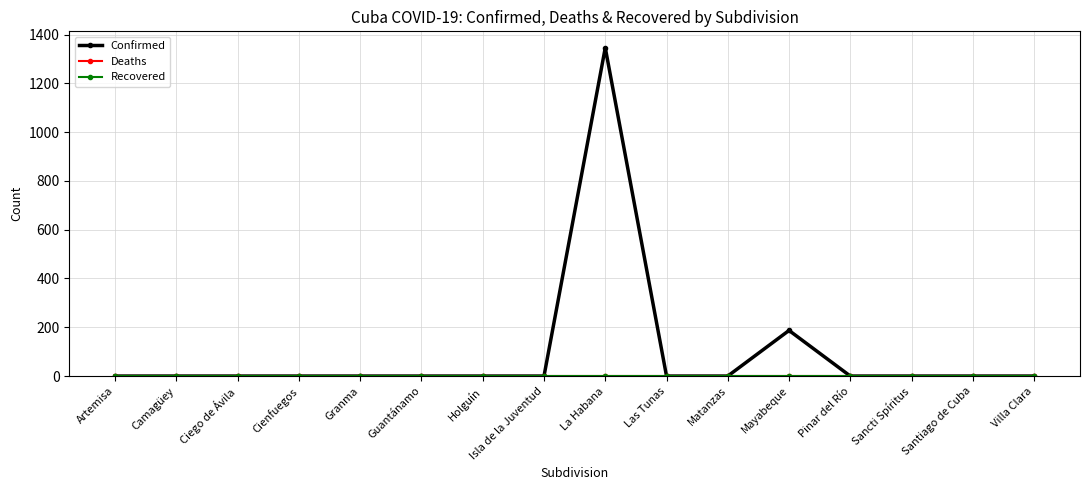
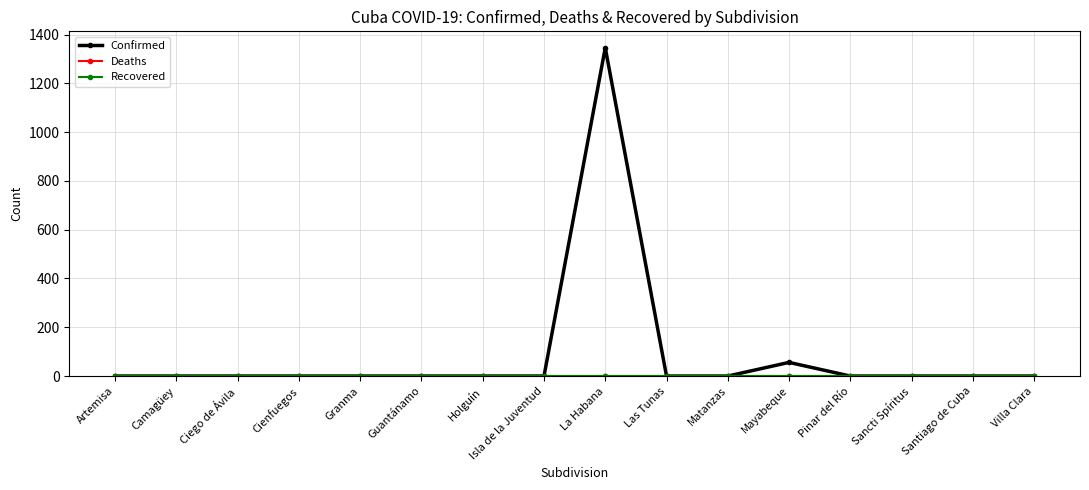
  {
    "Confirmed": {
      "La Habana": 1350,
-     "Mayabeque": 190
+     "Mayabeque": 60
    },
    "Recovered": {
      "La Habana": 0,
      "Mayabeque": 0
    }
  }
